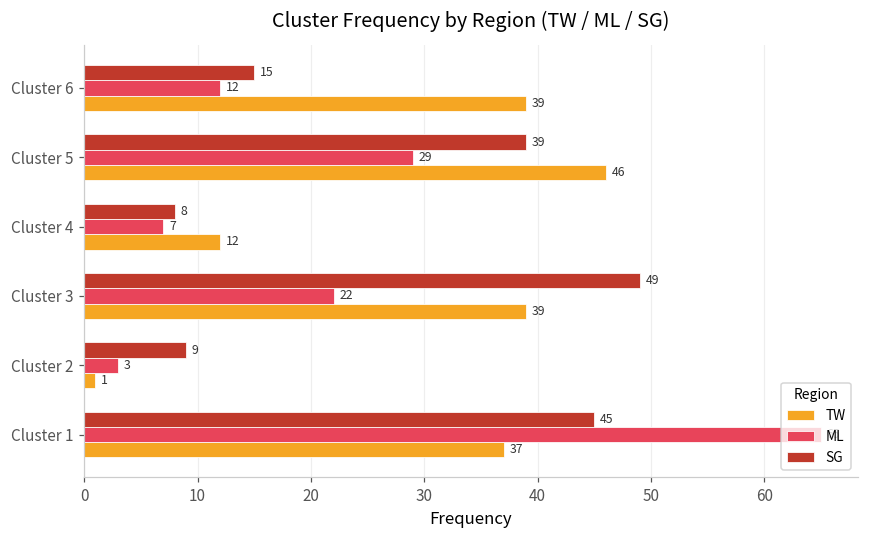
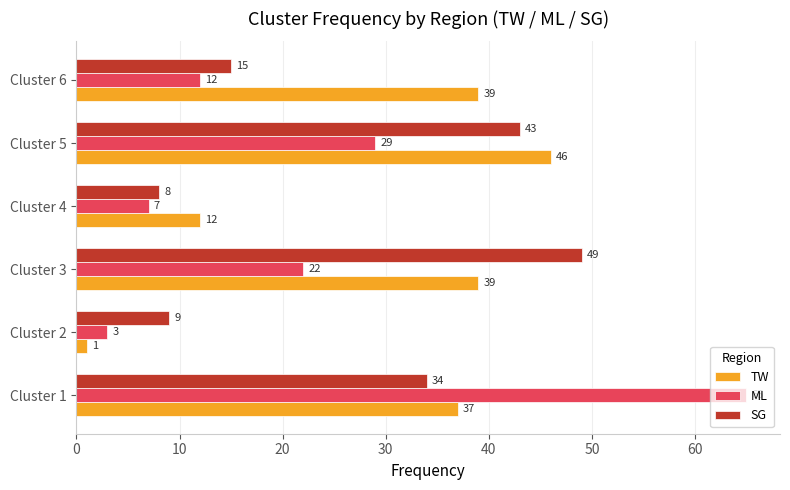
  {
    "TW": {
      "Cluster 6": 39,
      "Cluster 5": 46,
      "Cluster 4": 12,
      "Cluster 3": 39,
      "Cluster 2": 1,
      "Cluster 1": 37
    },
    "ML": {
      "Cluster 6": 12,
      "Cluster 5": 29,
      "Cluster 4": 7,
      "Cluster 3": 22,
      "Cluster 2": 3
    },
    "SG": {
      "Cluster 6": 15,
-     "Cluster 5": 39,
+     "Cluster 5": 43,
      "Cluster 4": 8,
      "Cluster 3": 49,
      "Cluster 2": 9,
-     "Cluster 1": 45
+     "Cluster 1": 34
    }
  }
